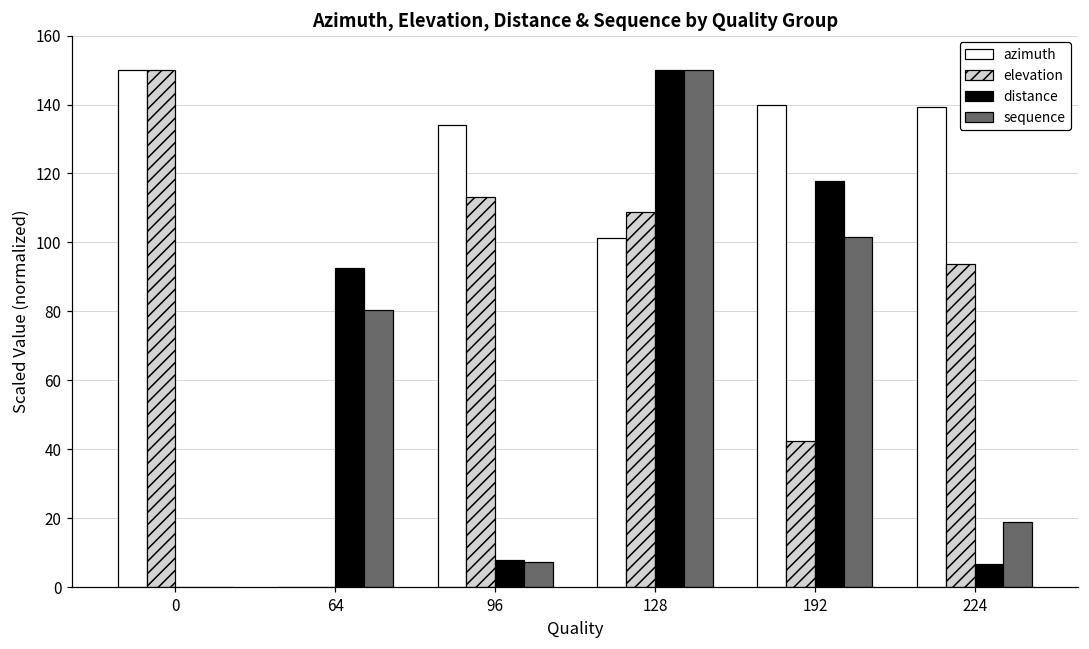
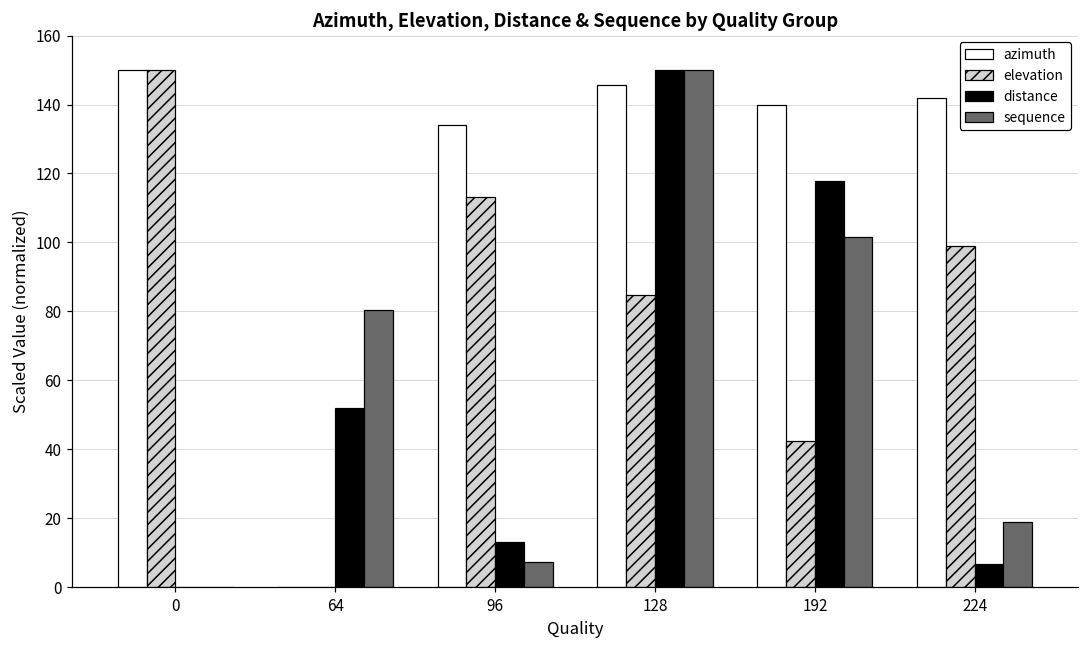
  {
    "azimuth": {
      "0": 150,
      "64": 0,
      "96": 134,
-     "128": 101,
+     "128": 146,
      "192": 140,
-     "224": 139
+     "224": 142
    },
    "elevation": {
      "0": 150,
      "64": 0,
      "96": 113,
-     "128": 109,
+     "128": 85,
      "192": 42,
-     "224": 94
+     "224": 99
    },
    "distance": {
      "0": 0,
-     "64": 93,
-     "96": 8,
+     "64": 52,
+     "96": 13,
      "128": 150,
      "192": 118,
      "224": 7
    },
    "sequence": {
      "0": 0,
      "64": 80,
      "96": 7,
      "128": 150,
      "192": 102,
      "224": 19
    }
  }
